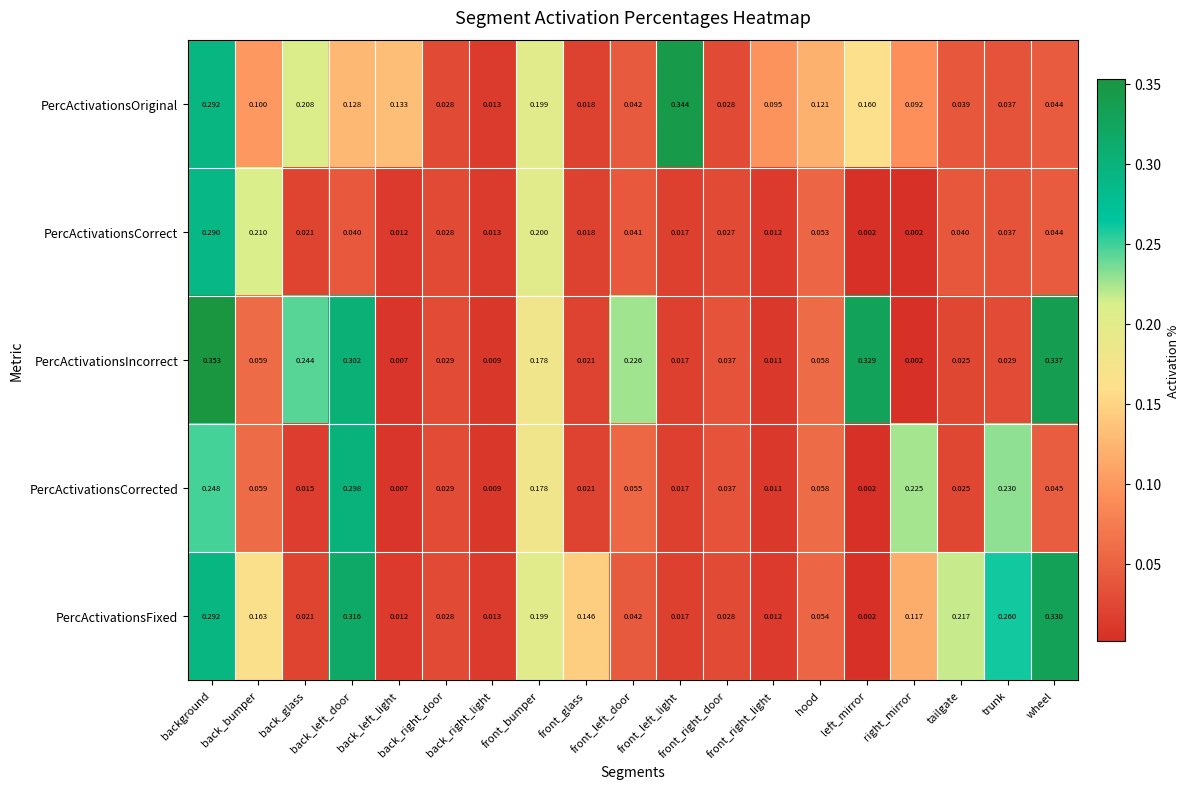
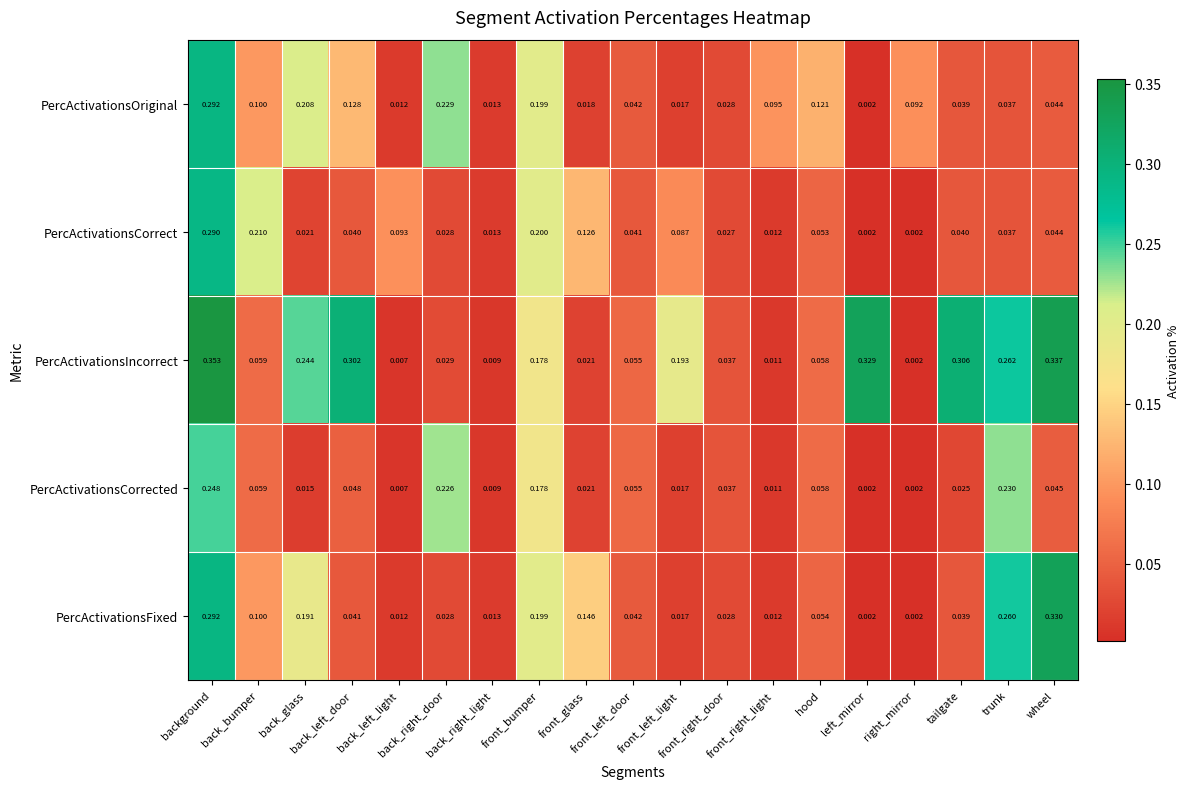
  {
    "PercActivationsOriginal": {
      "background": 0.292,
      "back_bumper": 0.100,
      "back_glass": 0.208,
      "back_left_door": 0.128,
-     "back_left_light": 0.133,
-     "back_right_door": 0.028,
+     "back_left_light": 0.012,
+     "back_right_door": 0.229,
      "back_right_light": 0.013,
      "front_bumper": 0.199,
      "front_glass": 0.018,
      "front_left_door": 0.042,
-     "front_left_light": 0.344,
+     "front_left_light": 0.017,
      "front_right_door": 0.028,
      "front_right_light": 0.095,
      "hood": 0.121,
-     "left_mirror": 0.160,
+     "left_mirror": 0.002,
      "right_mirror": 0.092,
      "tailgate": 0.039,
      "trunk": 0.037,
      "wheel": 0.044
    },
    "PercActivationsCorrect": {
      "background": 0.290,
      "back_bumper": 0.210,
      "back_glass": 0.021,
      "back_left_door": 0.040,
-     "back_left_light": 0.012,
+     "back_left_light": 0.093,
      "back_right_door": 0.028,
      "back_right_light": 0.013,
      "front_bumper": 0.200,
-     "front_glass": 0.018,
+     "front_glass": 0.126,
      "front_left_door": 0.041,
-     "front_left_light": 0.017,
+     "front_left_light": 0.087,
      "front_right_door": 0.027,
      "front_right_light": 0.012,
      "hood": 0.053,
      "left_mirror": 0.002,
      "right_mirror": 0.002,
      "tailgate": 0.040,
      "trunk": 0.037,
      "wheel": 0.044
    },
    "PercActivationsIncorrect": {
      "background": 0.353,
      "back_bumper": 0.059,
      "back_glass": 0.244,
      "back_left_door": 0.302,
      "back_left_light": 0.007,
      "back_right_door": 0.029,
      "back_right_light": 0.009,
      "front_bumper": 0.178,
      "front_glass": 0.021,
-     "front_left_door": 0.226,
-     "front_left_light": 0.017,
+     "front_left_door": 0.055,
+     "front_left_light": 0.193,
      "front_right_door": 0.037,
      "front_right_light": 0.011,
      "hood": 0.058,
      "left_mirror": 0.329,
      "right_mirror": 0.002,
-     "tailgate": 0.025,
-     "trunk": 0.029,
+     "tailgate": 0.306,
+     "trunk": 0.262,
      "wheel": 0.337
    },
    "PercActivationsCorrected": {
      "background": 0.248,
      "back_bumper": 0.059,
      "back_glass": 0.015,
-     "back_left_door": 0.298,
+     "back_left_door": 0.048,
      "back_left_light": 0.007,
-     "back_right_door": 0.029,
+     "back_right_door": 0.226,
      "back_right_light": 0.009,
      "front_bumper": 0.178,
      "front_glass": 0.021,
      "front_left_door": 0.055,
      "front_left_light": 0.017,
      "front_right_door": 0.037,
      "front_right_light": 0.011,
      "hood": 0.058,
      "left_mirror": 0.002,
-     "right_mirror": 0.225,
+     "right_mirror": 0.002,
      "tailgate": 0.025,
      "trunk": 0.230,
      "wheel": 0.045
    },
    "PercActivationsFixed": {
      "background": 0.292,
-     "back_bumper": 0.163,
-     "back_glass": 0.021,
-     "back_left_door": 0.316,
+     "back_bumper": 0.100,
+     "back_glass": 0.191,
+     "back_left_door": 0.041,
      "back_left_light": 0.012,
      "back_right_door": 0.028,
      "back_right_light": 0.013,
      "front_bumper": 0.199,
      "front_glass": 0.146,
      "front_left_door": 0.042,
      "front_left_light": 0.017,
      "front_right_door": 0.028,
      "front_right_light": 0.012,
      "hood": 0.054,
      "left_mirror": 0.002,
-     "right_mirror": 0.117,
-     "tailgate": 0.217,
+     "right_mirror": 0.002,
+     "tailgate": 0.039,
      "trunk": 0.260,
      "wheel": 0.330
    }
  }
